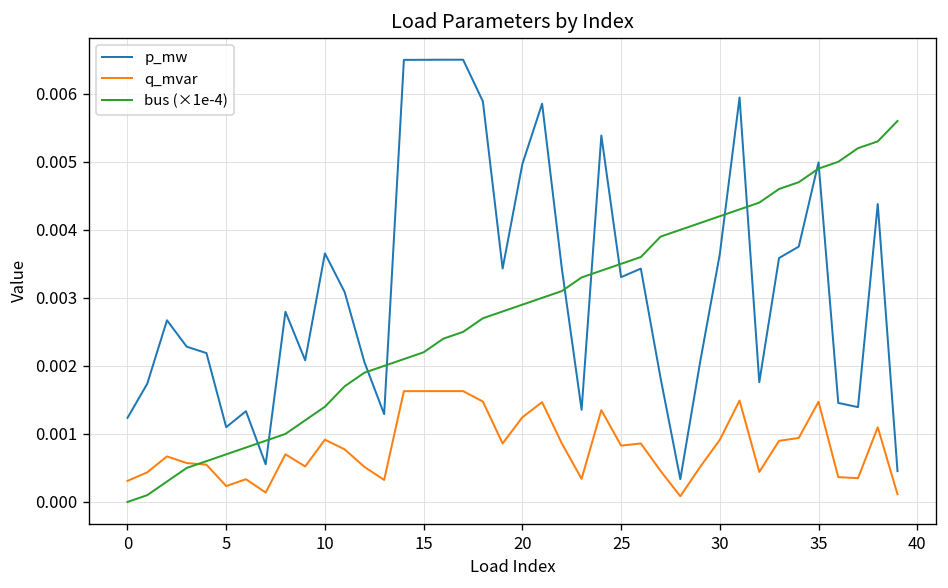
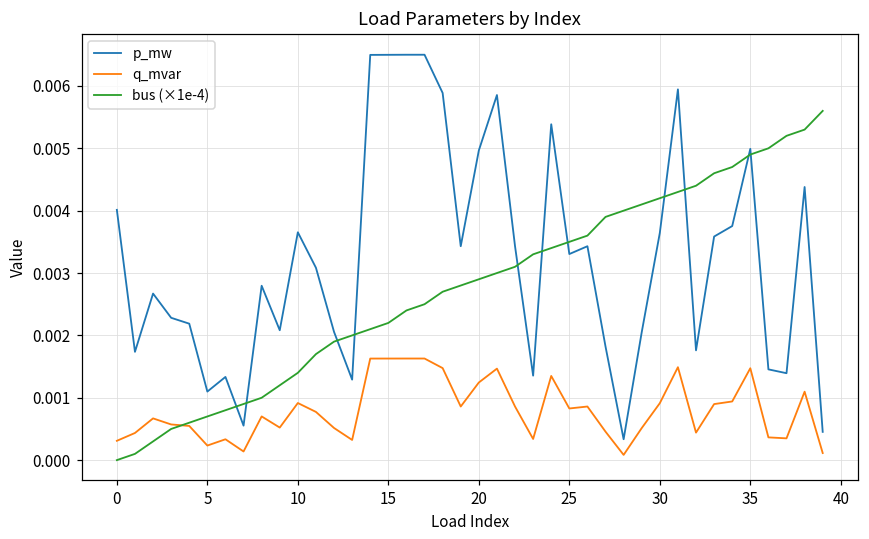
  {
    "p_mw": {
-     "0": 0.0012,
+     "0": 0.0040,
      "5": 0.0011,
      "10": 0.0037,
      "15": 0.0065,
      "20": 0.0050,
      "25": 0.0033,
      "30": 0.0036,
      "35": 0.0050
    },
    "q_mvar": {
      "0": 0.0003,
      "5": 0.0002,
      "10": 0.0009,
      "15": 0.0016,
      "20": 0.0012,
      "25": 0.0008,
      "30": 0.0009,
      "35": 0.0015
    },
    "bus (×1e-4)": {
      "0": 0.0000,
      "5": 0.0007,
      "10": 0.0014,
      "15": 0.0022,
      "20": 0.0029,
      "25": 0.0035,
      "30": 0.0042,
      "35": 0.0049
    }
  }
